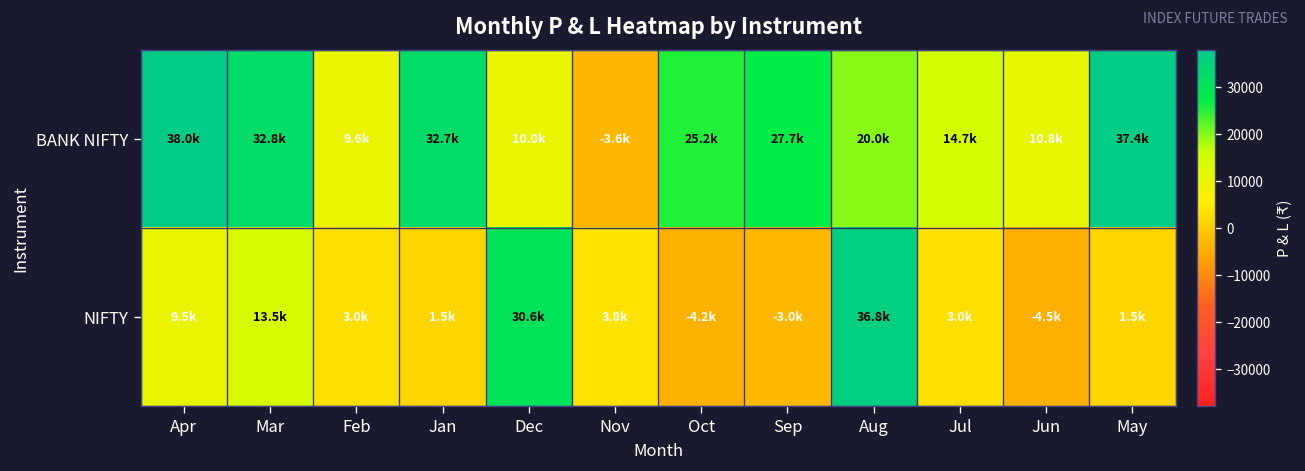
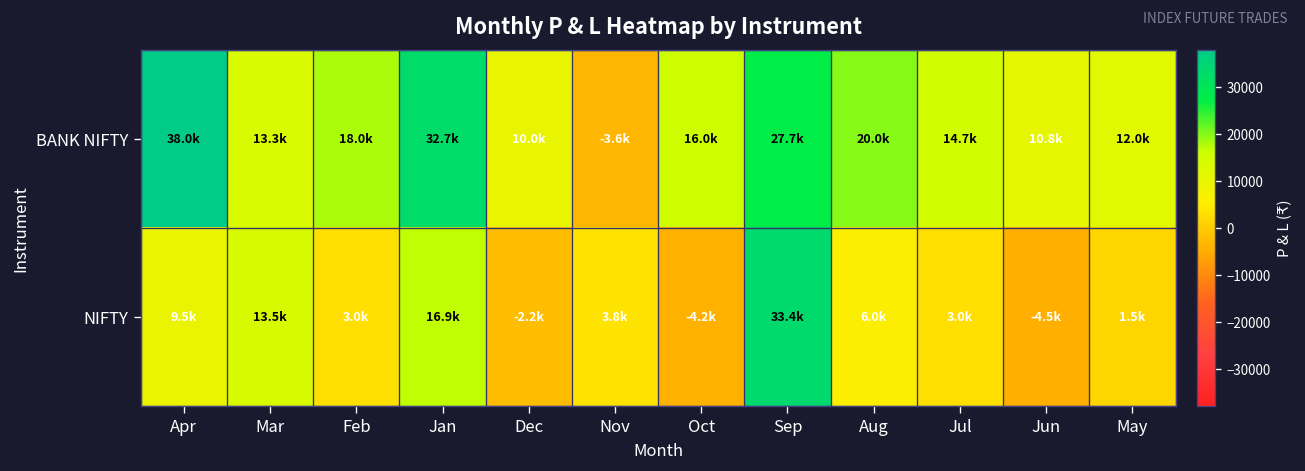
  {
    "BANK NIFTY": {
      "Apr": "38.0k",
-     "Mar": "32.8k",
-     "Feb": "9.6k",
+     "Mar": "13.3k",
+     "Feb": "18.0k",
      "Jan": "32.7k",
      "Dec": "10.0k",
      "Nov": "-3.6k",
-     "Oct": "25.2k",
+     "Oct": "16.0k",
      "Sep": "27.7k",
      "Aug": "20.0k",
      "Jul": "14.7k",
      "Jun": "10.8k",
-     "May": "37.4k"
+     "May": "12.0k"
    },
    "NIFTY": {
      "Apr": "9.5k",
      "Mar": "13.5k",
      "Feb": "3.0k",
-     "Jan": "1.5k",
-     "Dec": "30.6k",
+     "Jan": "16.9k",
+     "Dec": "-2.2k",
      "Nov": "3.8k",
      "Oct": "-4.2k",
-     "Sep": "-3.0k",
-     "Aug": "36.8k",
+     "Sep": "33.4k",
+     "Aug": "6.0k",
      "Jul": "3.0k",
      "Jun": "-4.5k",
      "May": "1.5k"
    }
  }
